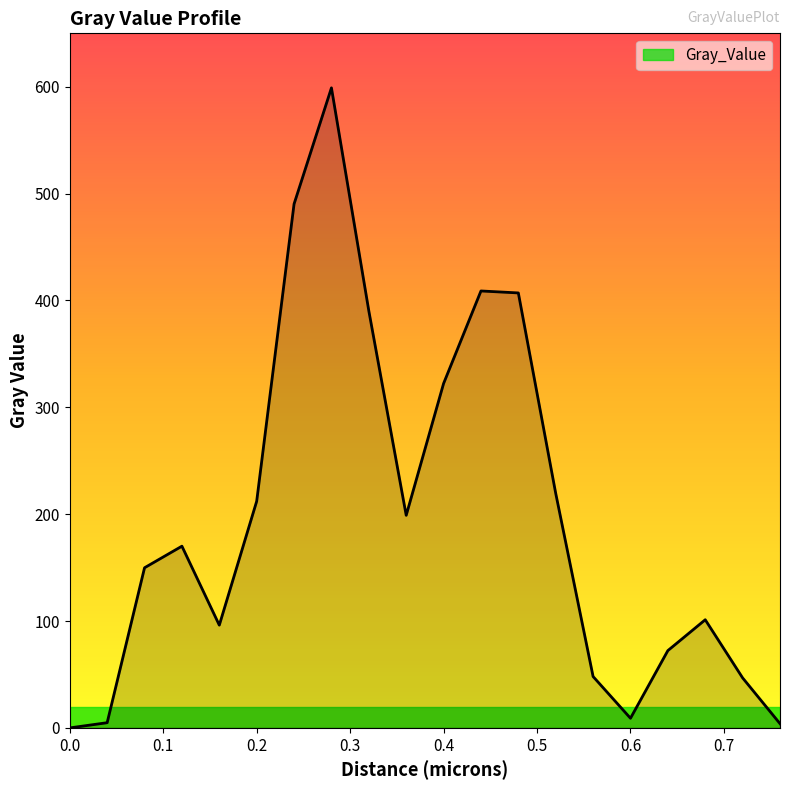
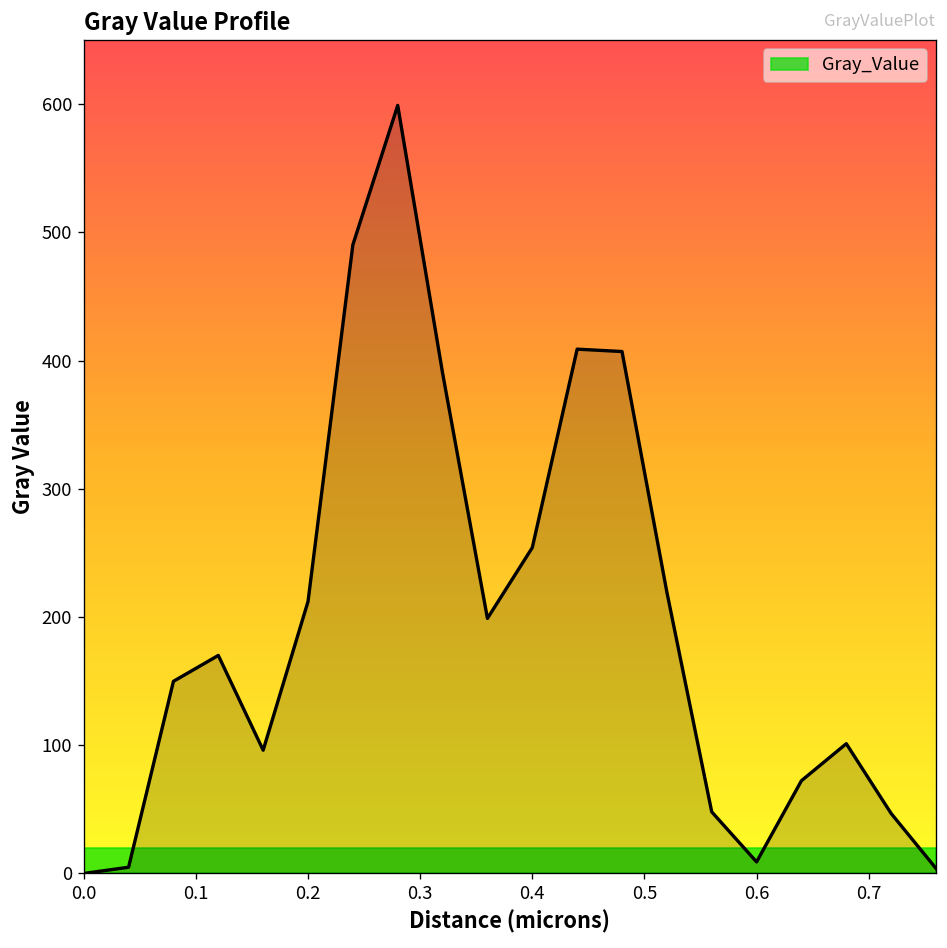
  {
    "0.2": 212,
-   "0.4": 322
+   "0.4": 254
  }
